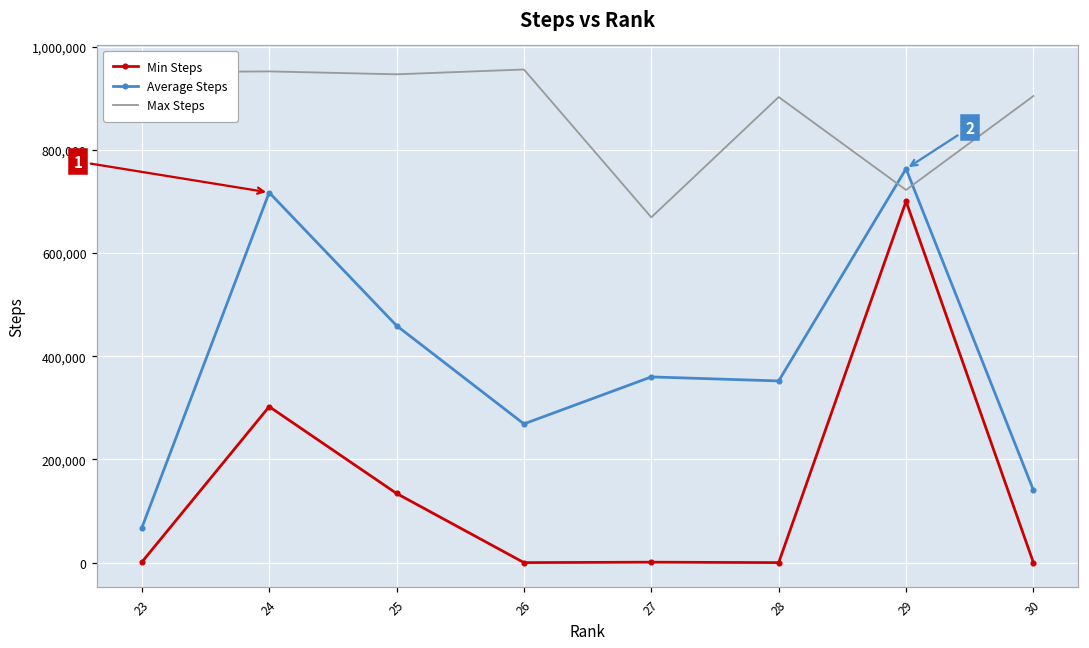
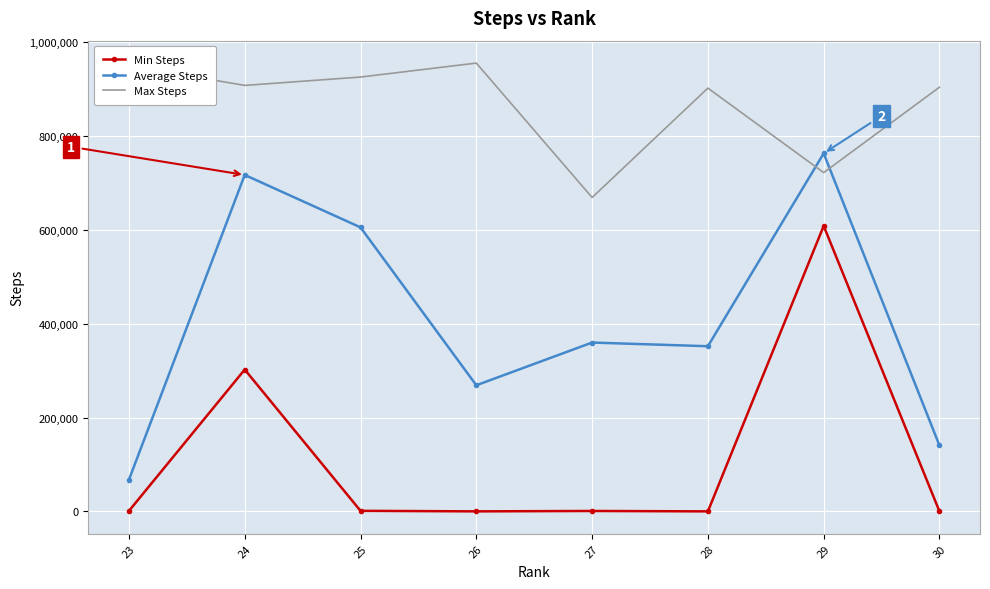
  {
    "Min Steps": {
      "23": "0",
      "24": "300,000",
-     "25": "130,000",
+     "25": "0",
      "26": "0",
      "27": "0",
      "28": "0",
-     "29": "700,000",
+     "29": "610,000",
      "30": "0"
    },
    "Average Steps": {
      "23": "70,000",
      "24": "720,000",
-     "25": "460,000",
+     "25": "610,000",
      "26": "270,000",
      "27": "360,000",
      "28": "350,000",
      "29": "760,000",
      "30": "140,000"
    },
    "Max Steps": {
-     "24": "950,000",
-     "25": "950,000",
+     "24": "910,000",
+     "25": "930,000",
      "26": "960,000",
      "27": "670,000",
      "28": "900,000",
      "29": "720,000",
      "30": "900,000"
    }
  }
